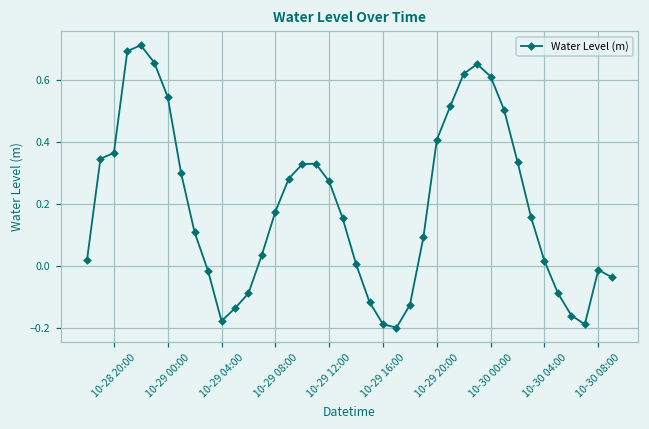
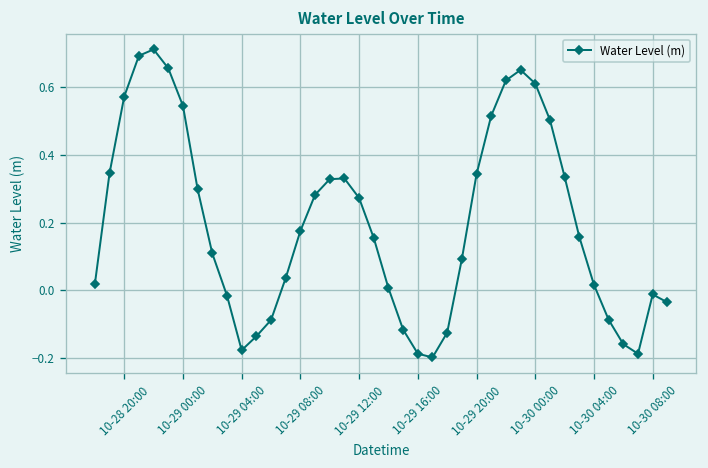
  {
-   "10-28 20:00": 0.37,
+   "10-28 20:00": 0.57,
    "10-29 00:00": 0.55,
    "10-29 04:00": -0.18,
    "10-29 08:00": 0.18,
    "10-29 12:00": 0.27,
    "10-29 16:00": -0.19,
-   "10-29 20:00": 0.41,
+   "10-29 20:00": 0.34,
    "10-30 00:00": 0.61,
    "10-30 04:00": 0.02,
    "10-30 08:00": -0.01
  }
